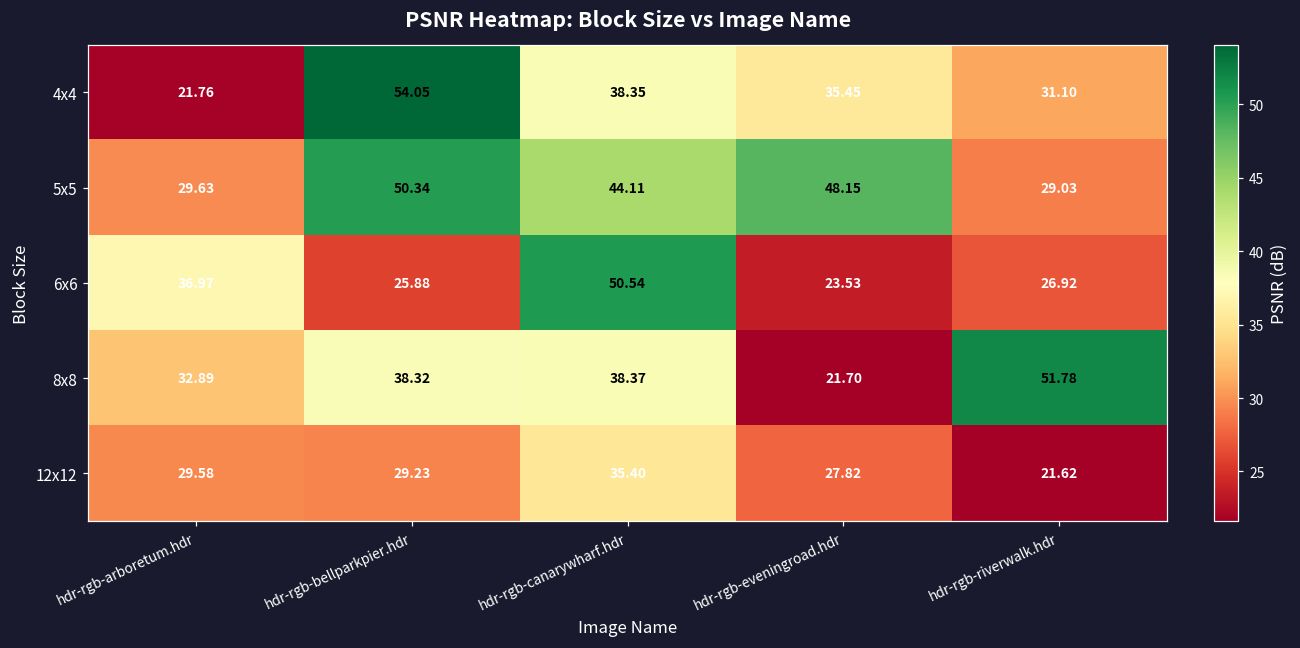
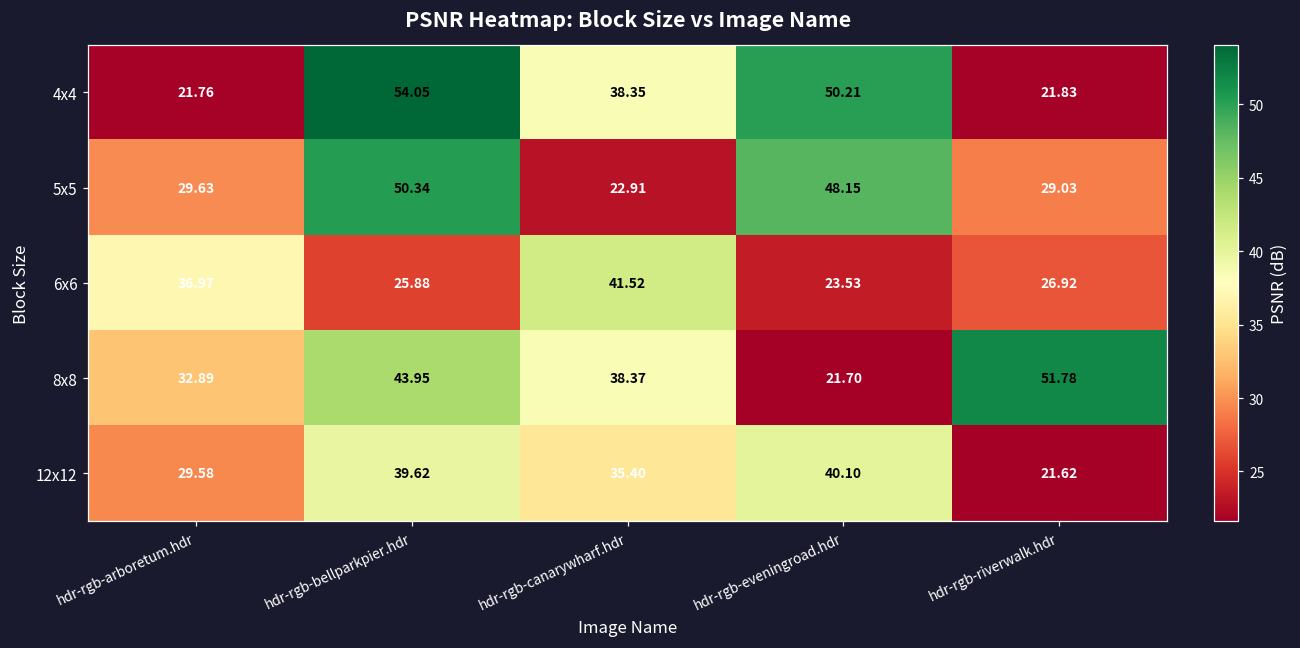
  {
    "4x4": {
      "hdr-rgb-arboretum.hdr": 21.76,
      "hdr-rgb-bellparkpier.hdr": 54.05,
      "hdr-rgb-canarywharf.hdr": 38.35,
-     "hdr-rgb-eveningroad.hdr": 35.45,
-     "hdr-rgb-riverwalk.hdr": 31.10
+     "hdr-rgb-eveningroad.hdr": 50.21,
+     "hdr-rgb-riverwalk.hdr": 21.83
    },
    "5x5": {
      "hdr-rgb-arboretum.hdr": 29.63,
      "hdr-rgb-bellparkpier.hdr": 50.34,
-     "hdr-rgb-canarywharf.hdr": 44.11,
+     "hdr-rgb-canarywharf.hdr": 22.91,
      "hdr-rgb-eveningroad.hdr": 48.15,
      "hdr-rgb-riverwalk.hdr": 29.03
    },
    "6x6": {
      "hdr-rgb-arboretum.hdr": 36.97,
      "hdr-rgb-bellparkpier.hdr": 25.88,
-     "hdr-rgb-canarywharf.hdr": 50.54,
+     "hdr-rgb-canarywharf.hdr": 41.52,
      "hdr-rgb-eveningroad.hdr": 23.53,
      "hdr-rgb-riverwalk.hdr": 26.92
    },
    "8x8": {
      "hdr-rgb-arboretum.hdr": 32.89,
-     "hdr-rgb-bellparkpier.hdr": 38.32,
+     "hdr-rgb-bellparkpier.hdr": 43.95,
      "hdr-rgb-canarywharf.hdr": 38.37,
      "hdr-rgb-eveningroad.hdr": 21.70,
      "hdr-rgb-riverwalk.hdr": 51.78
    },
    "12x12": {
      "hdr-rgb-arboretum.hdr": 29.58,
-     "hdr-rgb-bellparkpier.hdr": 29.23,
+     "hdr-rgb-bellparkpier.hdr": 39.62,
      "hdr-rgb-canarywharf.hdr": 35.40,
-     "hdr-rgb-eveningroad.hdr": 27.82,
+     "hdr-rgb-eveningroad.hdr": 40.10,
      "hdr-rgb-riverwalk.hdr": 21.62
    }
  }
